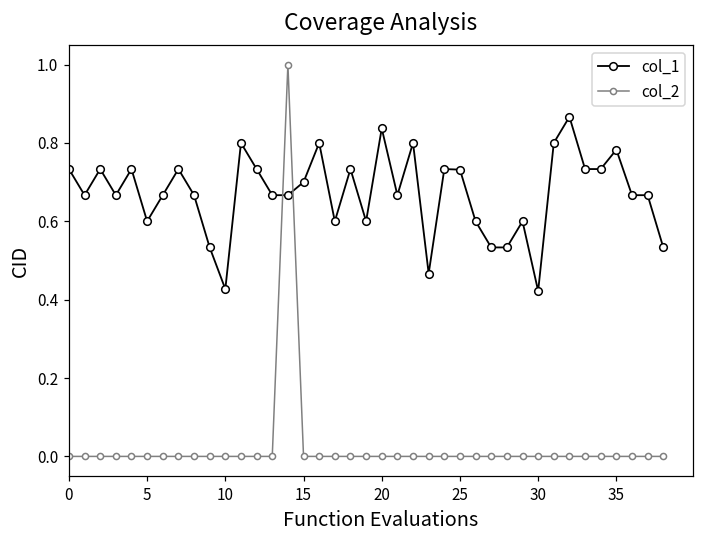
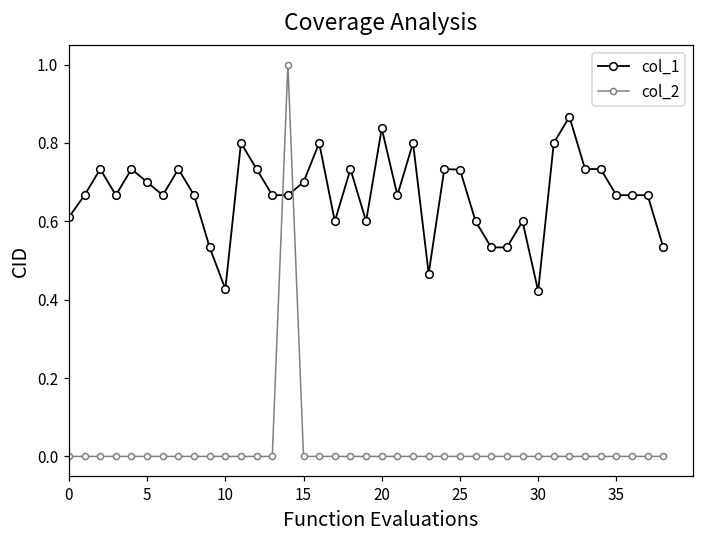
  {
    "col_1": {
-     "0": 0.73,
-     "5": 0.6,
+     "0": 0.61,
+     "5": 0.7,
      "10": 0.43,
      "15": 0.70,
      "20": 0.84,
      "25": 0.73,
      "30": 0.42,
-     "35": 0.78
+     "35": 0.67
    },
    "col_2": {
      "0": 0.00,
      "5": 0.00,
      "10": 0.00,
      "15": 0.00,
      "20": 0.00,
      "25": 0.00,
      "30": 0.00,
      "35": 0.00
    }
  }
